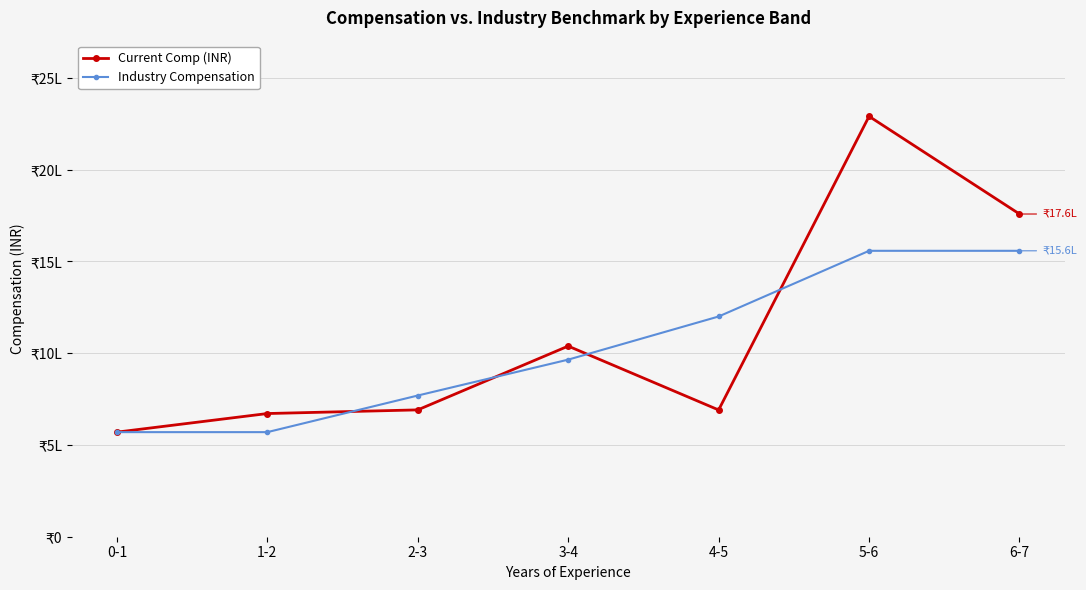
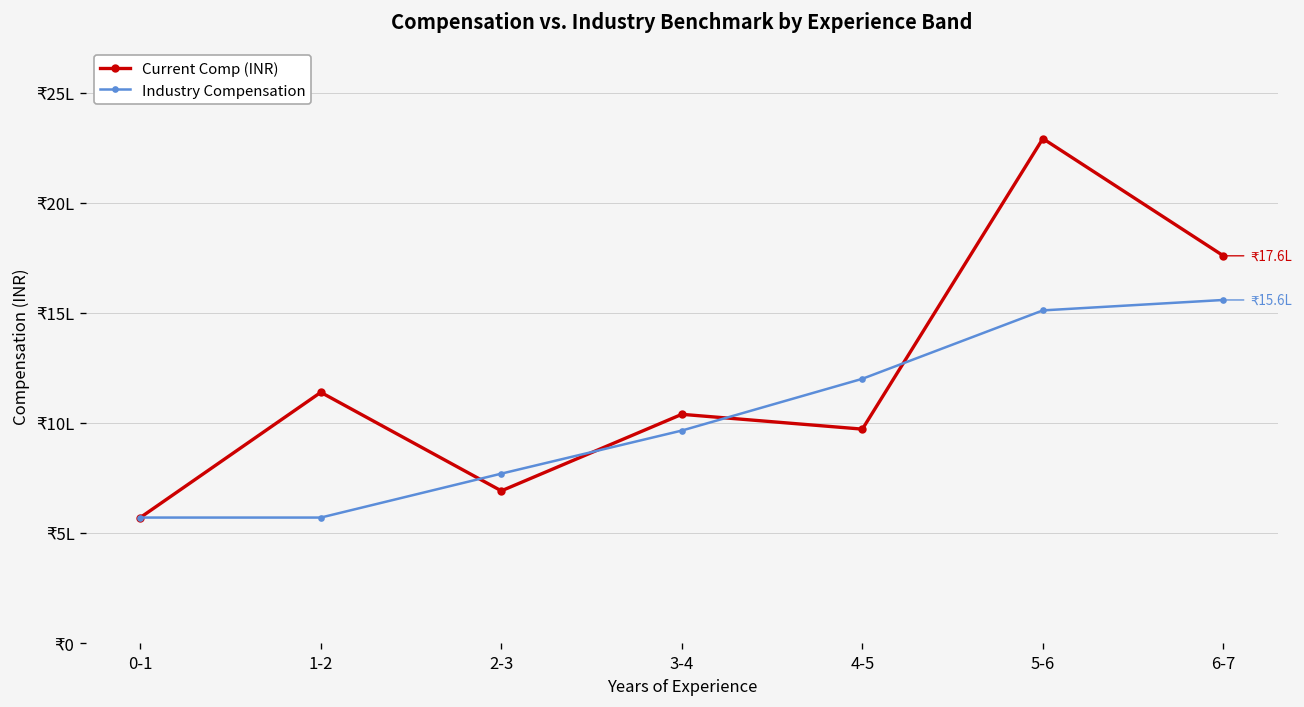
  {
    "Current Comp (INR)": {
-     "1-2": "₹6.7L",
+     "1-2": "₹11.4L",
      "2-3": "₹6.9L",
      "3-4": "₹10.4L",
-     "4-5": "₹6.9L",
+     "4-5": "₹9.7L",
      "5-6": "₹22.9L"
    },
    "Industry Compensation": {
      "1-2": "₹5.7L",
      "2-3": "₹7.7L",
      "3-4": "₹9.7L",
      "4-5": "₹12.0L",
-     "5-6": "₹15.6L"
+     "5-6": "₹15.1L"
    }
  }
